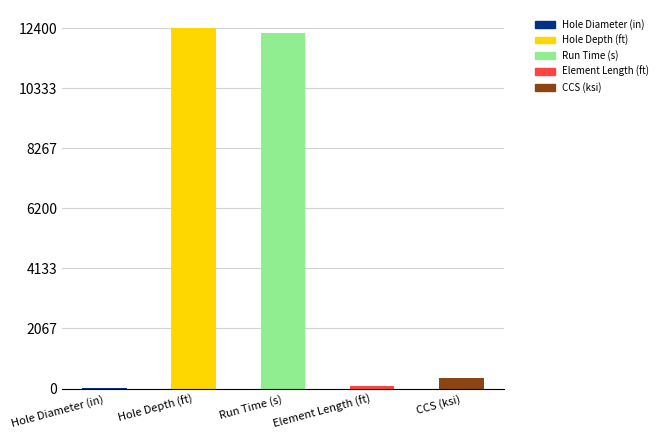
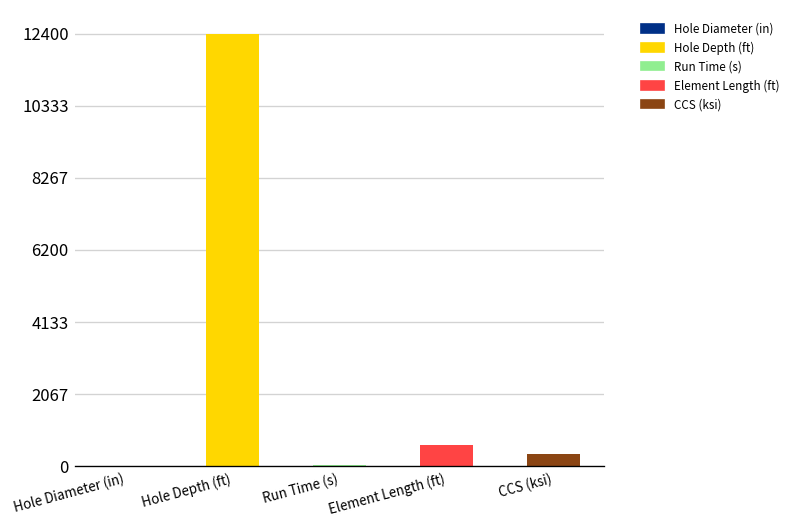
  {
    "Hole Depth (ft)": 12400,
-   "Run Time (s)": 12200,
-   "Element Length (ft)": 100,
+   "Run Time (s)": 0,
+   "Element Length (ft)": 600,
    "CCS (ksi)": 400
  }
